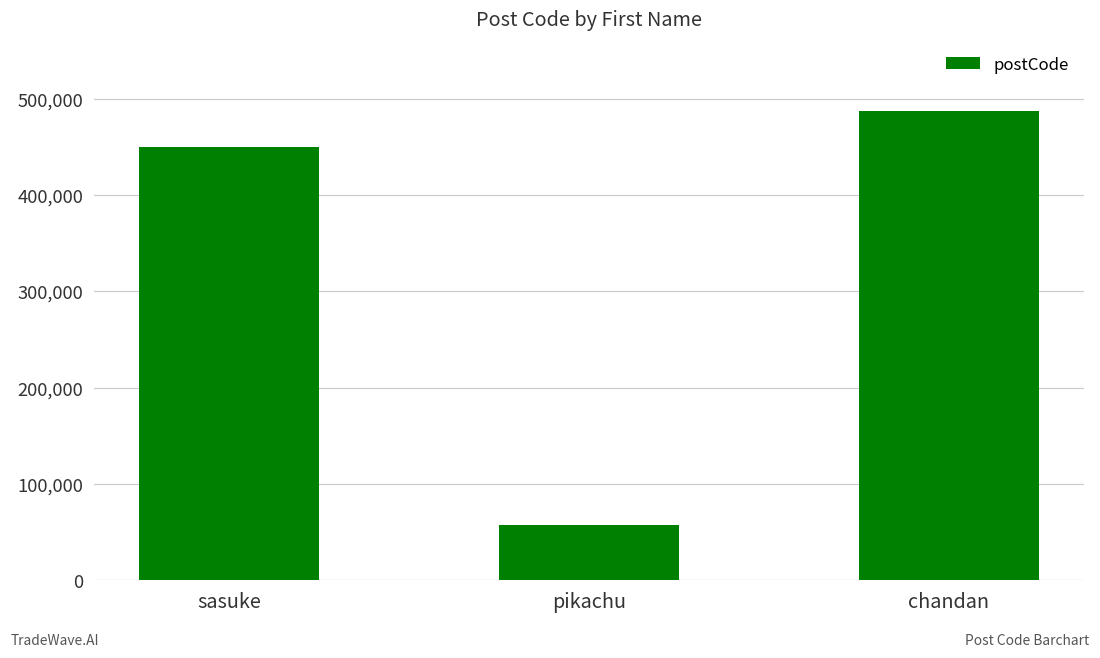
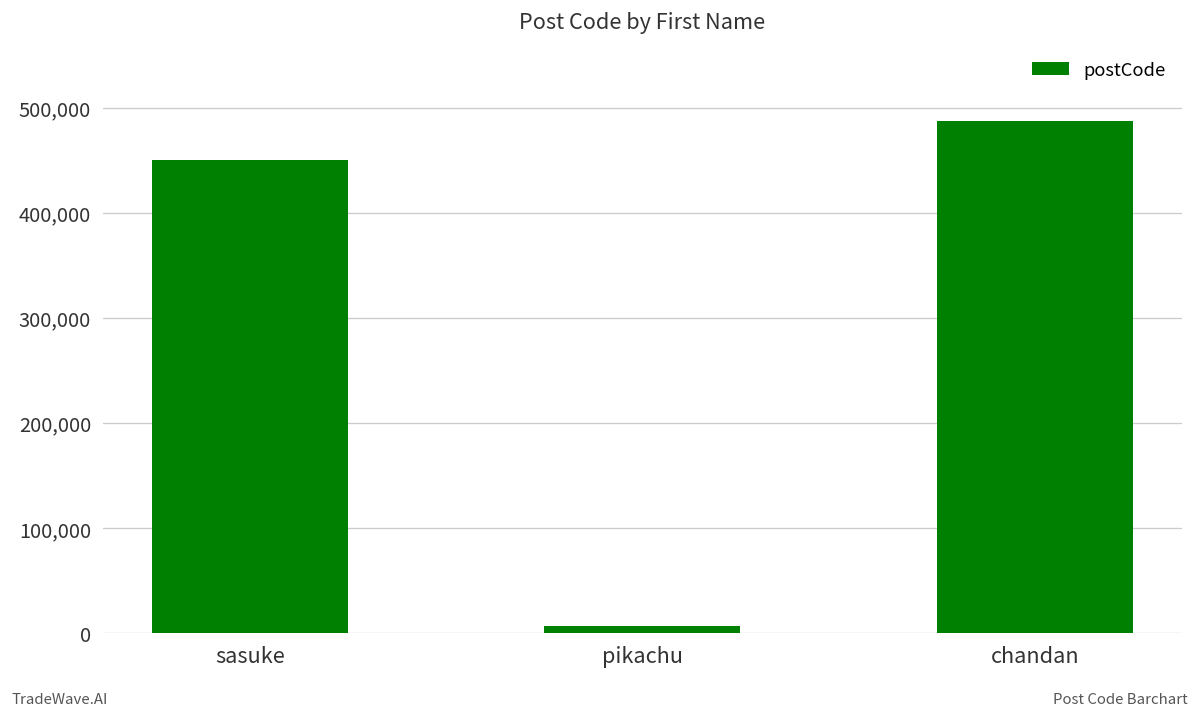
  {
    "sasuke": "450,000",
-   "pikachu": "60,000",
+   "pikachu": "10,000",
    "chandan": "490,000"
  }
